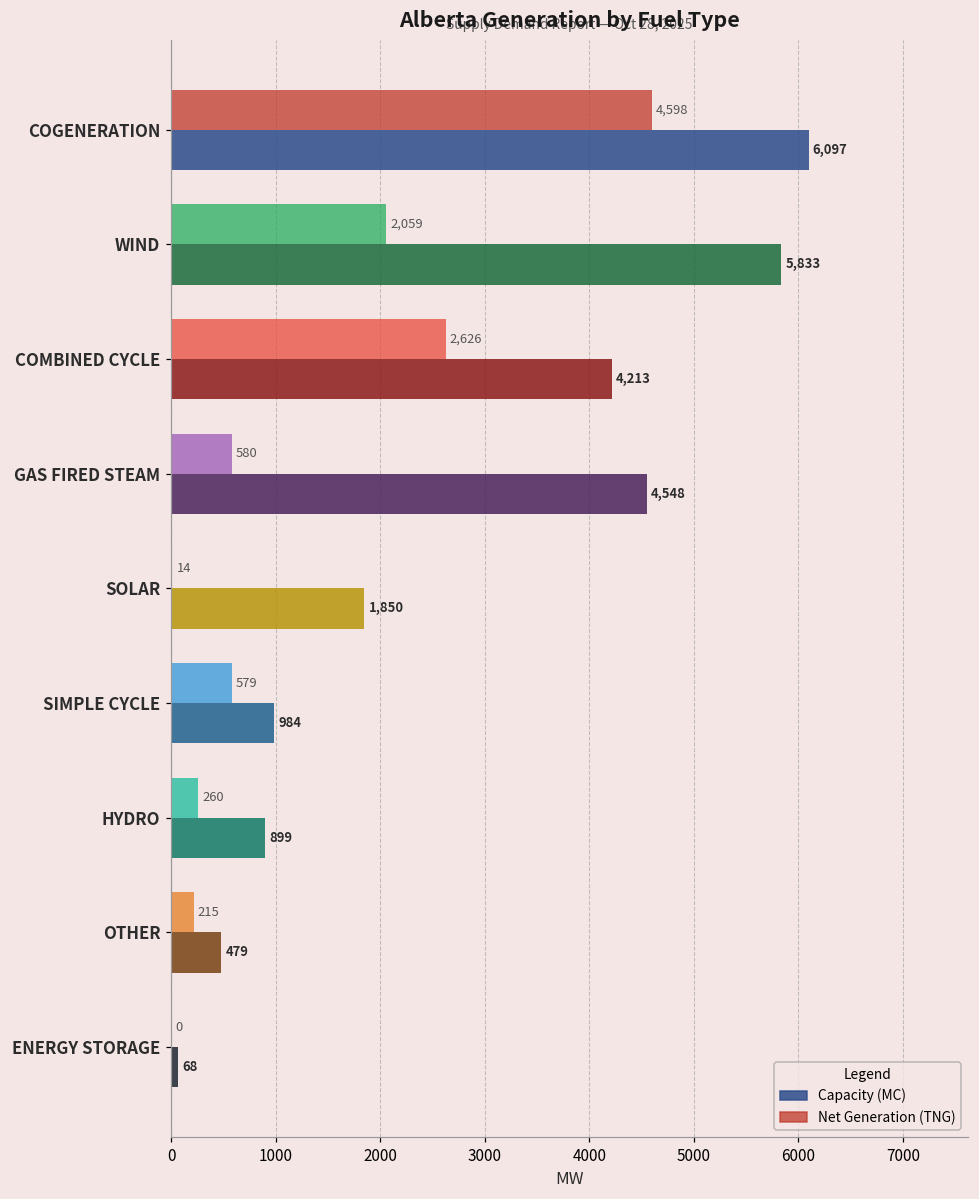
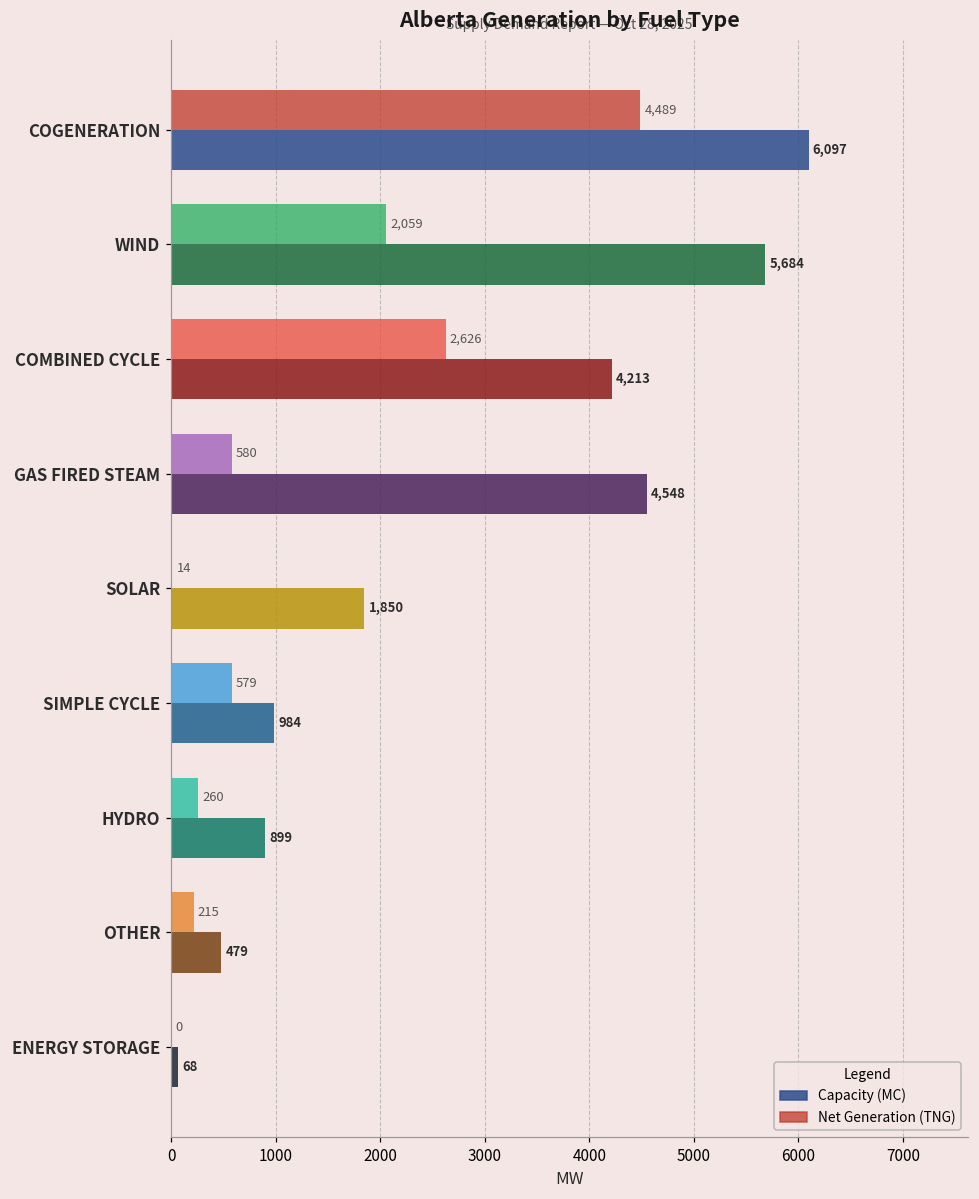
  {
    "Capacity (MC)": {
      "COGENERATION": "6,097",
-     "WIND": "5,833",
+     "WIND": "5,684",
      "COMBINED CYCLE": "4,213",
      "GAS FIRED STEAM": "4,548",
      "SOLAR": "1,850",
      "SIMPLE CYCLE": "984",
      "HYDRO": "899",
      "OTHER": "479",
      "ENERGY STORAGE": "68"
    },
    "Net Generation (TNG)": {
-     "COGENERATION": "4,598",
+     "COGENERATION": "4,489",
      "WIND": "2,059",
      "COMBINED CYCLE": "2,626",
      "GAS FIRED STEAM": "580",
      "SOLAR": "14",
      "SIMPLE CYCLE": "579",
      "HYDRO": "260",
      "OTHER": "215",
      "ENERGY STORAGE": "0"
    }
  }
